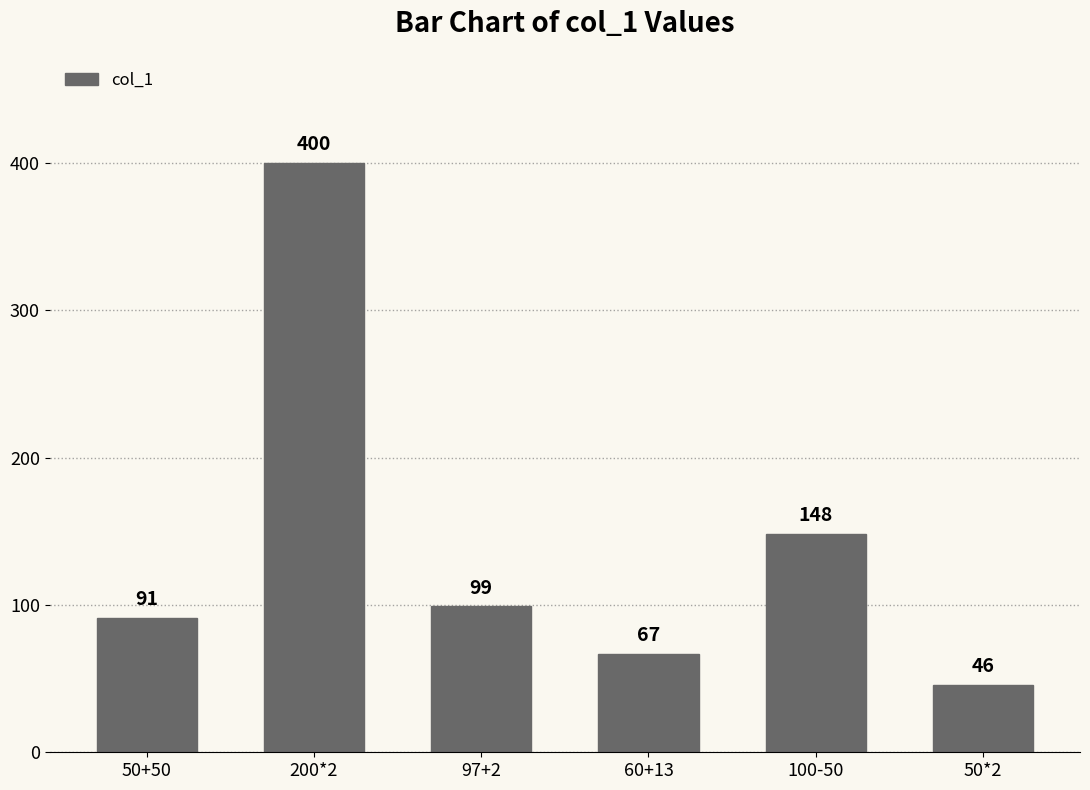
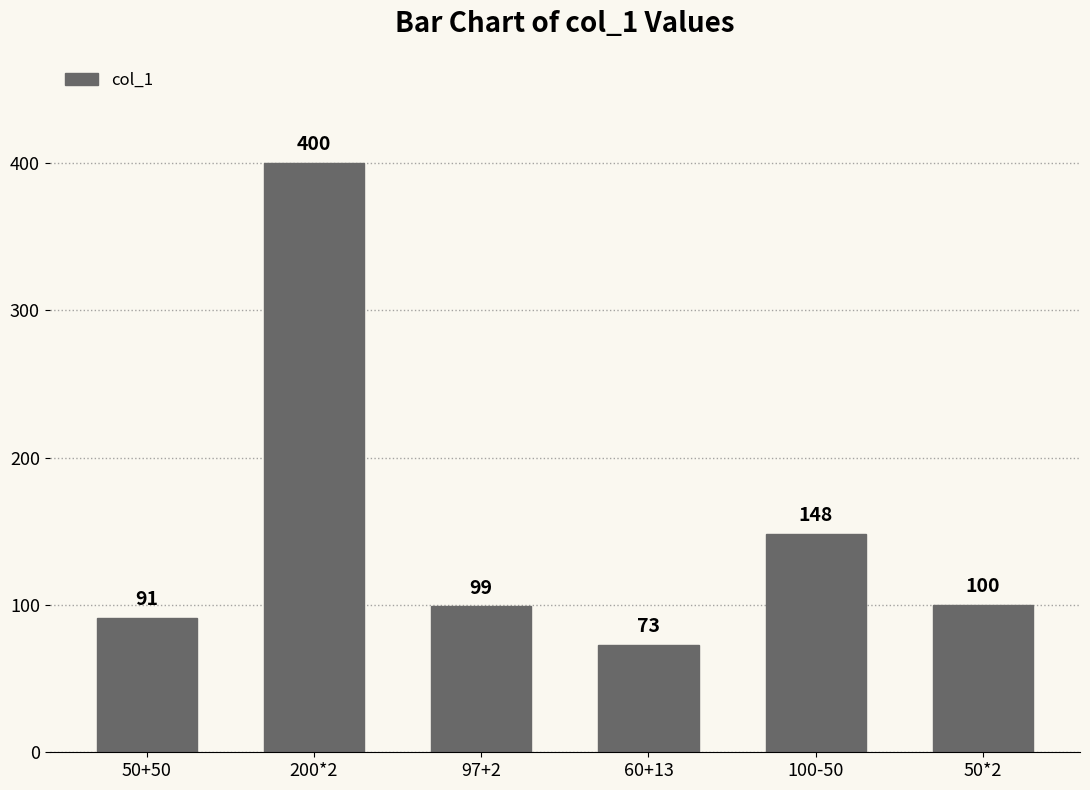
  {
    "50+50": 91,
    "200*2": 400,
    "97+2": 99,
-   "60+13": 67,
+   "60+13": 73,
    "100-50": 148,
-   "50*2": 46
+   "50*2": 100
  }
